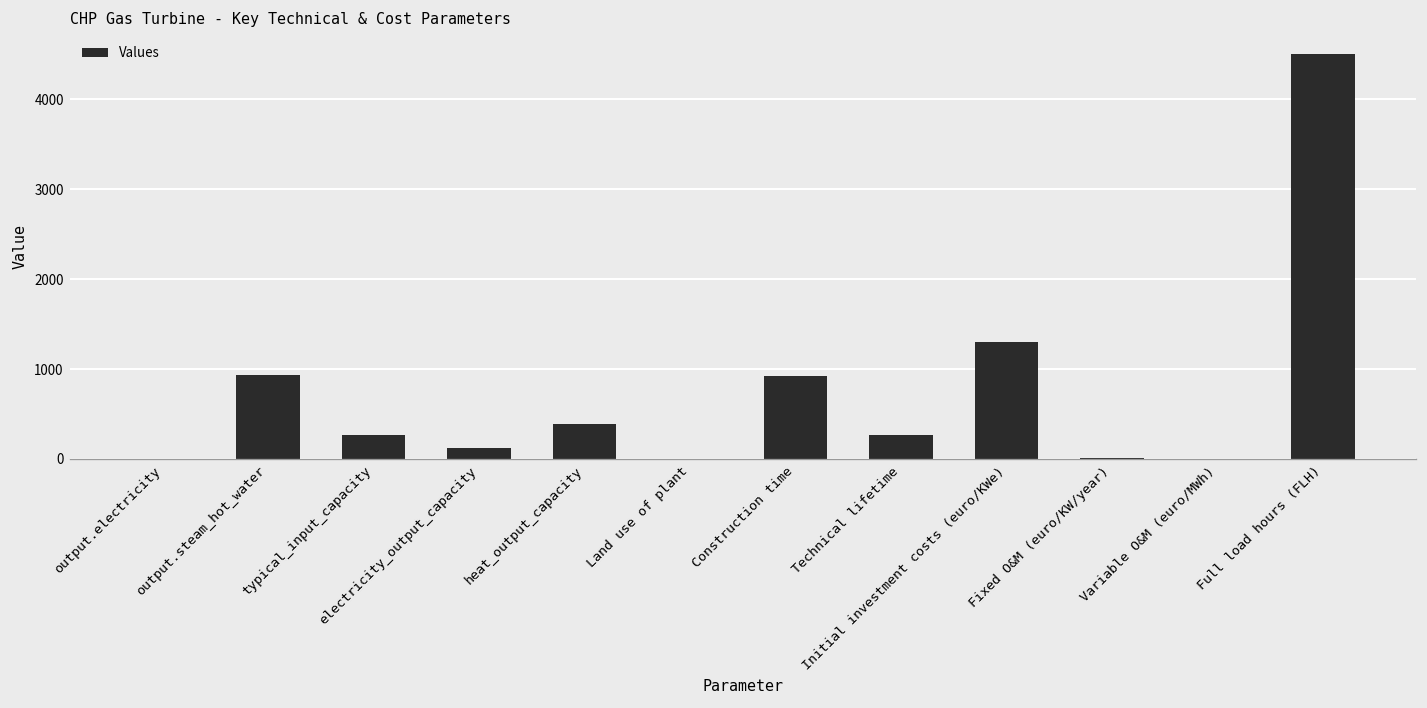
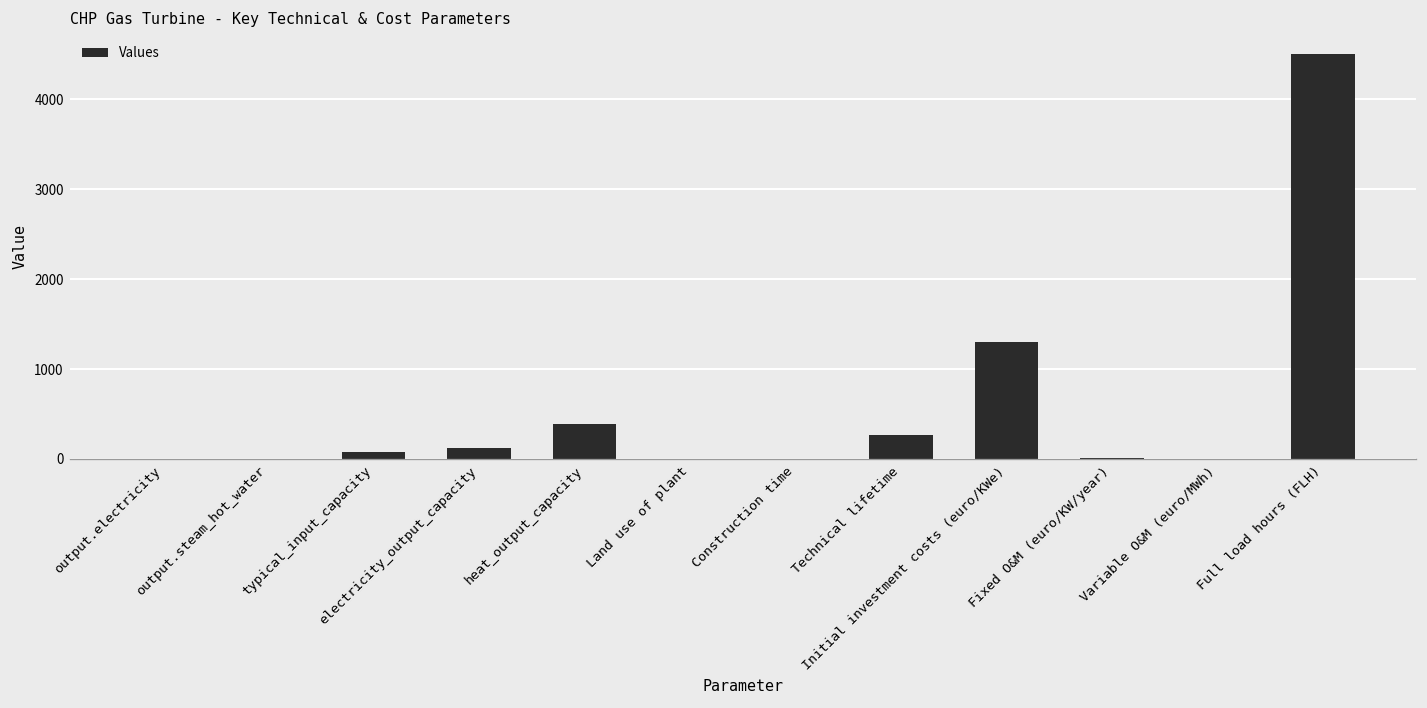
  {
-   "output.steam_hot_water": 900,
-   "typical_input_capacity": 300,
+   "output.steam_hot_water": 0,
+   "typical_input_capacity": 100,
    "electricity_output_capacity": 100,
    "heat_output_capacity": 400,
-   "Construction time": 900,
+   "Construction time": 0,
    "Technical lifetime": 300,
    "Initial investment costs (euro/KWe)": 1300,
    "Full load hours (FLH)": 4500
  }
